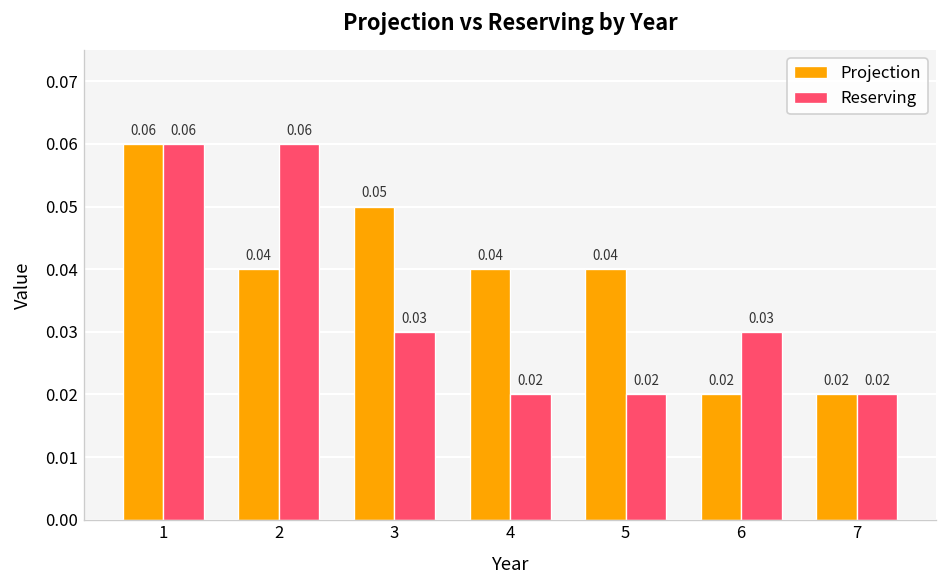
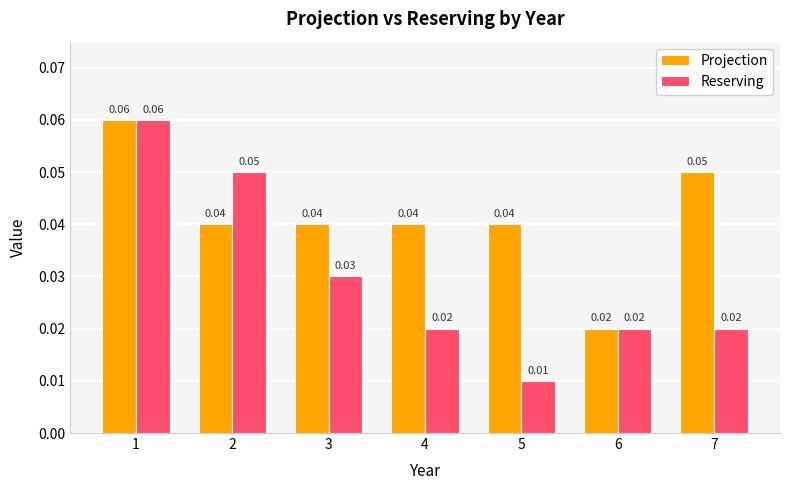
  {
    "Projection": {
      "1": 0.06,
      "2": 0.04,
-     "3": 0.05,
+     "3": 0.04,
      "4": 0.04,
      "5": 0.04,
      "6": 0.02,
-     "7": 0.02
+     "7": 0.05
    },
    "Reserving": {
      "1": 0.06,
-     "2": 0.06,
+     "2": 0.05,
      "3": 0.03,
      "4": 0.02,
-     "5": 0.02,
-     "6": 0.03,
+     "5": 0.01,
+     "6": 0.02,
      "7": 0.02
    }
  }
